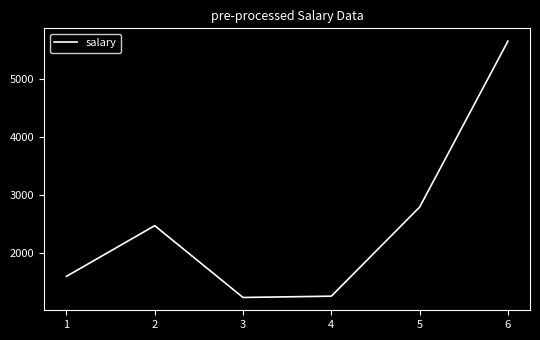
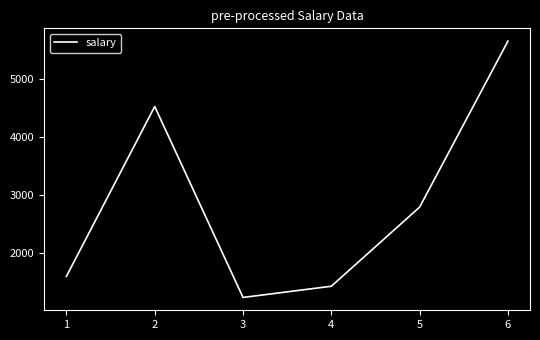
  {
    "1": 1600,
-   "2": 2500,
+   "2": 4500,
    "3": 1200,
-   "4": 1300,
+   "4": 1400,
    "5": 2800,
    "6": 5600
  }
